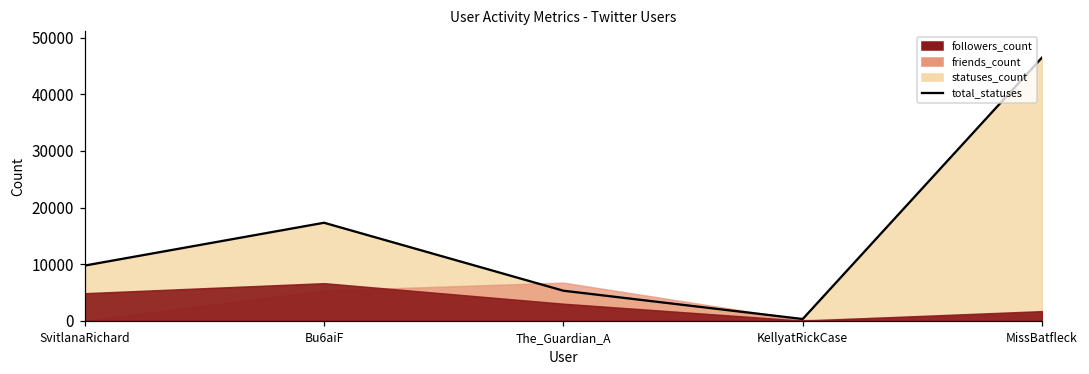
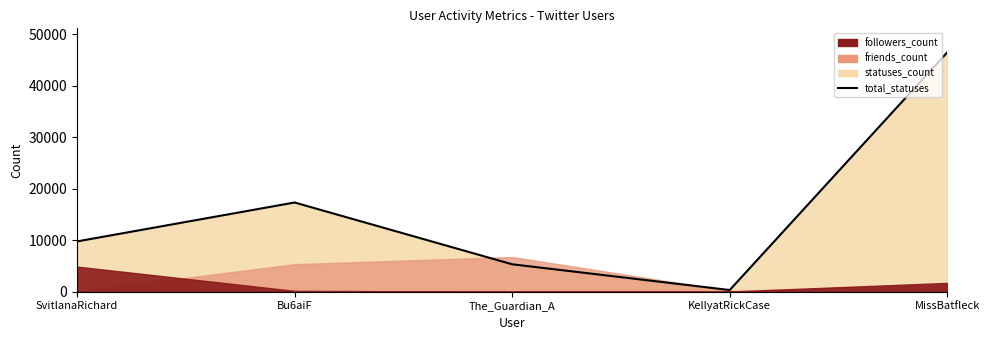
  {
    "statuses_count": {
      "SvitlanaRichard": 10000,
      "Bu6aiF": 17000,
      "The_Guardian_A": 5000,
      "MissBatfleck": 46000
    },
    "friends_count": {
      "Bu6aiF": 5000,
      "The_Guardian_A": 7000
    },
    "followers_count": {
      "SvitlanaRichard": 5000,
-     "Bu6aiF": 7000,
-     "The_Guardian_A": 3000
+     "Bu6aiF": 0,
+     "The_Guardian_A": 0
    }
  }
